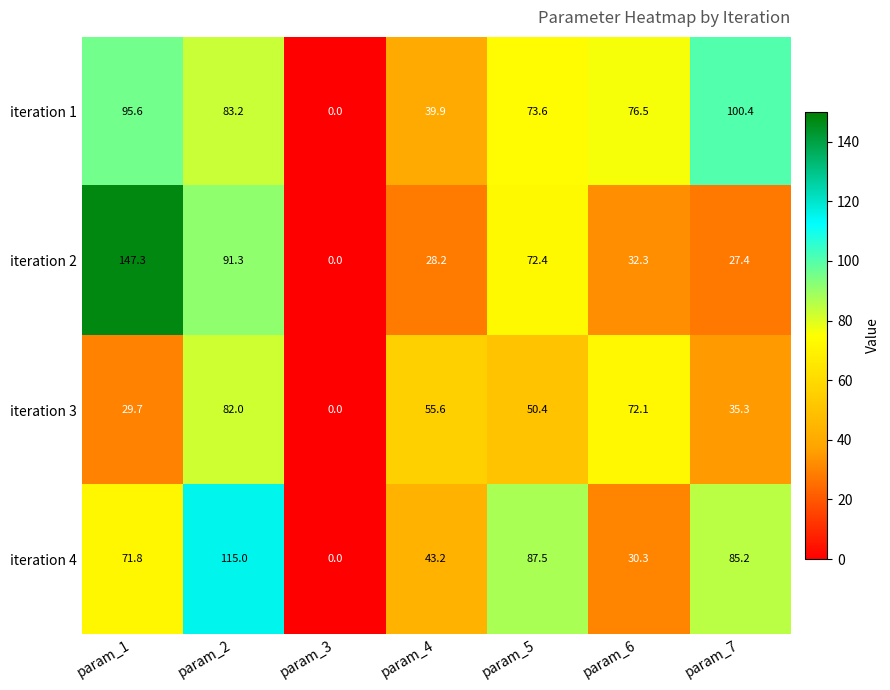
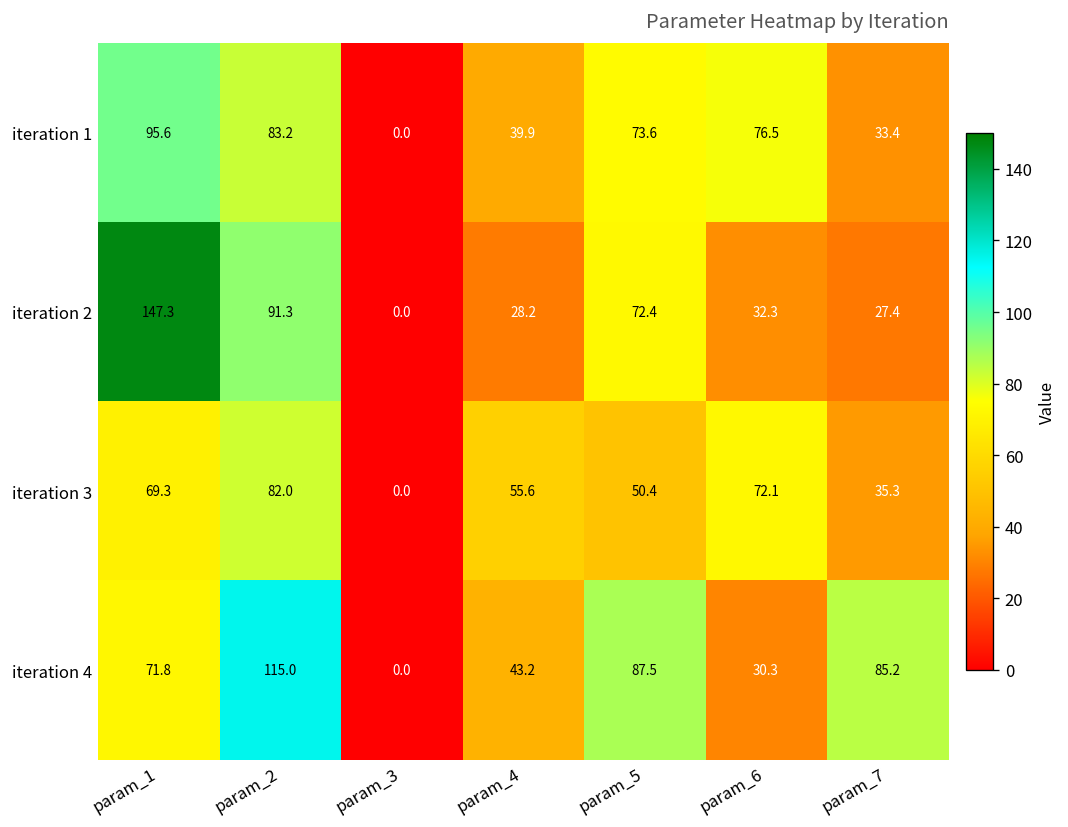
  {
    "iteration 1": {
      "param_1": 95.6,
      "param_2": 83.2,
      "param_3": 0.0,
      "param_4": 39.9,
      "param_5": 73.6,
      "param_6": 76.5,
-     "param_7": 100.4
+     "param_7": 33.4
    },
    "iteration 2": {
      "param_1": 147.3,
      "param_2": 91.3,
      "param_3": 0.0,
      "param_4": 28.2,
      "param_5": 72.4,
      "param_6": 32.3,
      "param_7": 27.4
    },
    "iteration 3": {
-     "param_1": 29.7,
+     "param_1": 69.3,
      "param_2": 82.0,
      "param_3": 0.0,
      "param_4": 55.6,
      "param_5": 50.4,
      "param_6": 72.1,
      "param_7": 35.3
    },
    "iteration 4": {
      "param_1": 71.8,
      "param_2": 115.0,
      "param_3": 0.0,
      "param_4": 43.2,
      "param_5": 87.5,
      "param_6": 30.3,
      "param_7": 85.2
    }
  }
